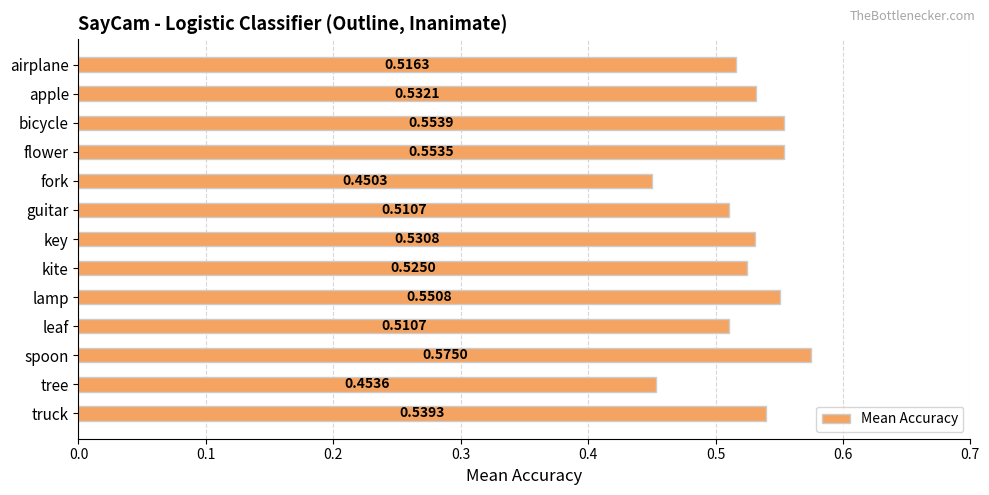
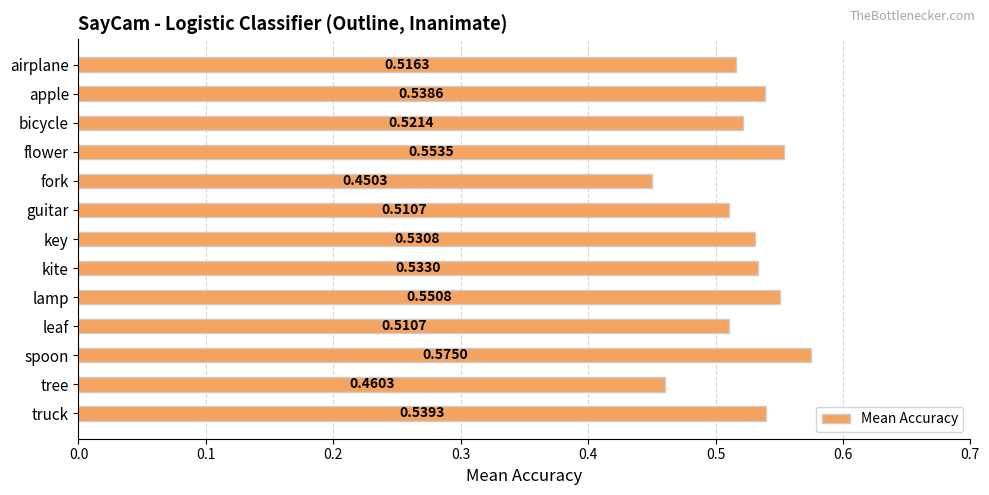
  {
    "airplane": 0.5163,
-   "apple": 0.5321,
-   "bicycle": 0.5539,
+   "apple": 0.5386,
+   "bicycle": 0.5214,
    "flower": 0.5535,
    "fork": 0.4503,
    "guitar": 0.5107,
    "key": 0.5308,
-   "kite": 0.5250,
+   "kite": 0.5330,
    "lamp": 0.5508,
    "leaf": 0.5107,
    "spoon": 0.5750,
-   "tree": 0.4536,
+   "tree": 0.4603,
    "truck": 0.5393
  }
